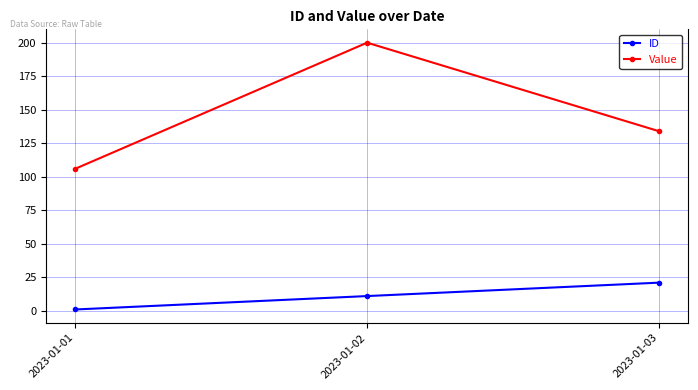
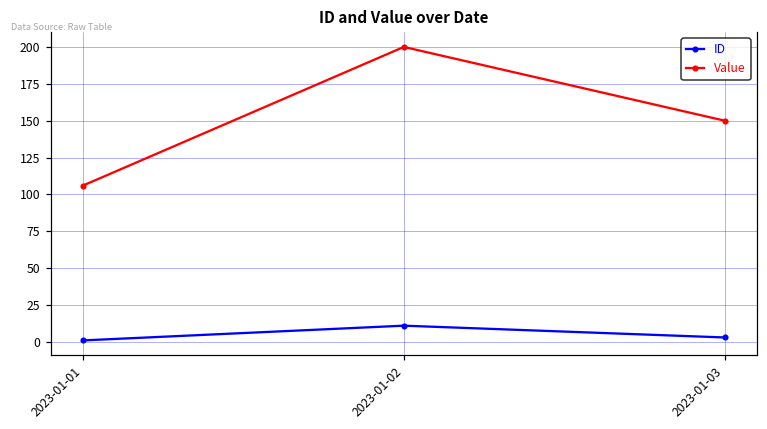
  {
    "ID": {
      "2023-01-01": 1,
      "2023-01-02": 11,
-     "2023-01-03": 21
+     "2023-01-03": 3
    },
    "Value": {
      "2023-01-01": 106,
      "2023-01-02": 200,
-     "2023-01-03": 134
+     "2023-01-03": 150
    }
  }
